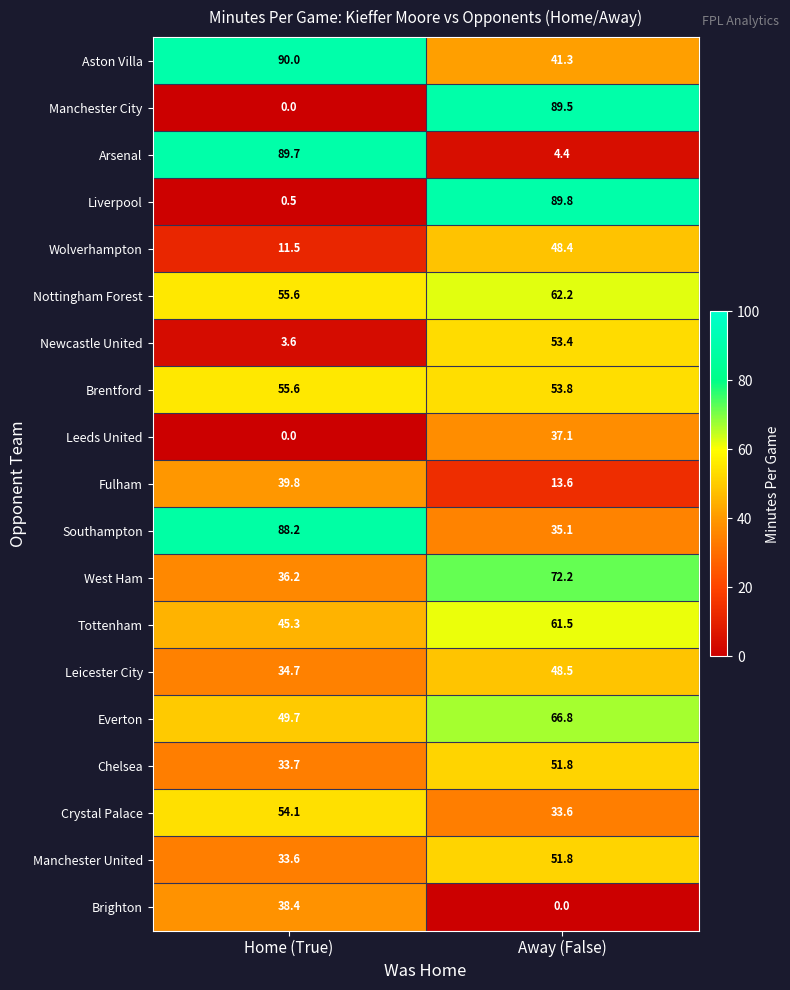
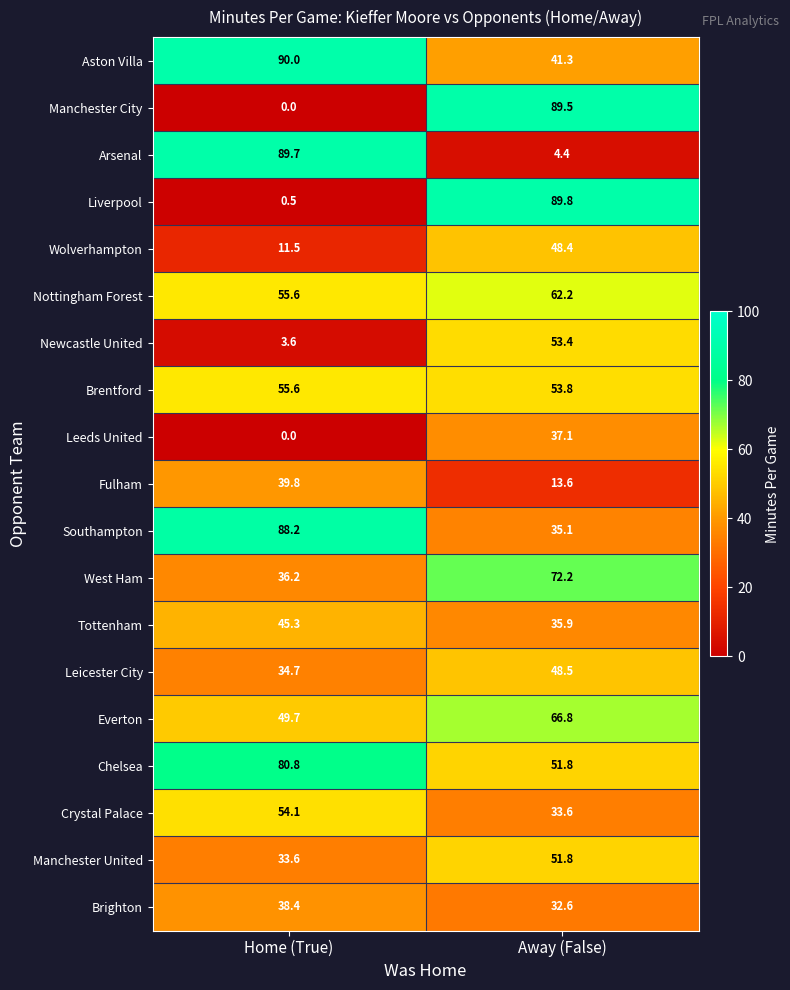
  {
    "Aston Villa": {
      "Home (True)": 90.0,
      "Away (False)": 41.3
    },
    "Manchester City": {
      "Home (True)": 0.0,
      "Away (False)": 89.5
    },
    "Arsenal": {
      "Home (True)": 89.7,
      "Away (False)": 4.4
    },
    "Liverpool": {
      "Home (True)": 0.5,
      "Away (False)": 89.8
    },
    "Wolverhampton": {
      "Home (True)": 11.5,
      "Away (False)": 48.4
    },
    "Nottingham Forest": {
      "Home (True)": 55.6,
      "Away (False)": 62.2
    },
    "Newcastle United": {
      "Home (True)": 3.6,
      "Away (False)": 53.4
    },
    "Brentford": {
      "Home (True)": 55.6,
      "Away (False)": 53.8
    },
    "Leeds United": {
      "Home (True)": 0.0,
      "Away (False)": 37.1
    },
    "Fulham": {
      "Home (True)": 39.8,
      "Away (False)": 13.6
    },
    "Southampton": {
      "Home (True)": 88.2,
      "Away (False)": 35.1
    },
    "West Ham": {
      "Home (True)": 36.2,
      "Away (False)": 72.2
    },
    "Tottenham": {
      "Home (True)": 45.3,
-     "Away (False)": 61.5
+     "Away (False)": 35.9
    },
    "Leicester City": {
      "Home (True)": 34.7,
      "Away (False)": 48.5
    },
    "Everton": {
      "Home (True)": 49.7,
      "Away (False)": 66.8
    },
    "Chelsea": {
-     "Home (True)": 33.7,
+     "Home (True)": 80.8,
      "Away (False)": 51.8
    },
    "Crystal Palace": {
      "Home (True)": 54.1,
      "Away (False)": 33.6
    },
    "Manchester United": {
      "Home (True)": 33.6,
      "Away (False)": 51.8
    },
    "Brighton": {
      "Home (True)": 38.4,
-     "Away (False)": 0.0
+     "Away (False)": 32.6
    }
  }
